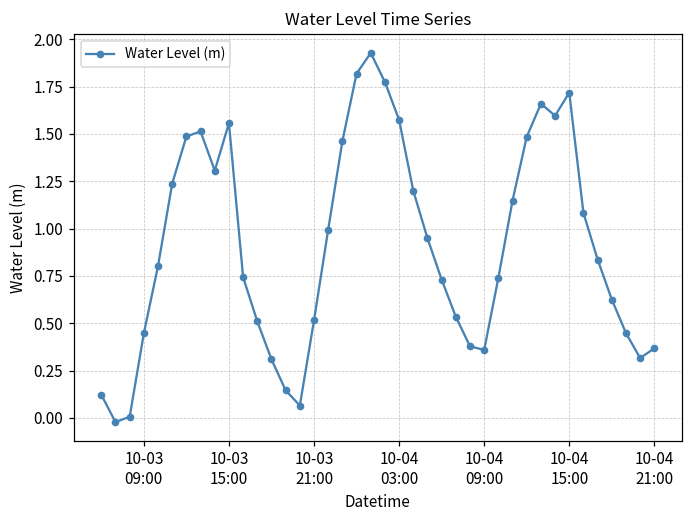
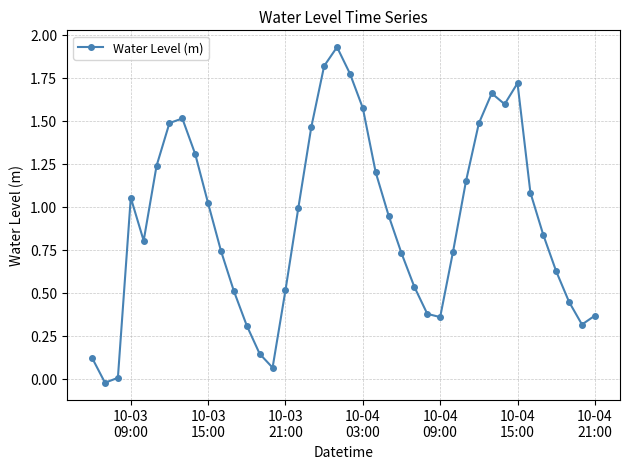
  {
-   "10-03 09:00": 0.45,
-   "10-03 15:00": 1.56,
+   "10-03 09:00": 1.05,
+   "10-03 15:00": 1.02,
    "10-03 21:00": 0.52,
    "10-04 03:00": 1.57,
    "10-04 09:00": 0.36,
    "10-04 15:00": 1.72,
    "10-04 21:00": 0.37
  }
